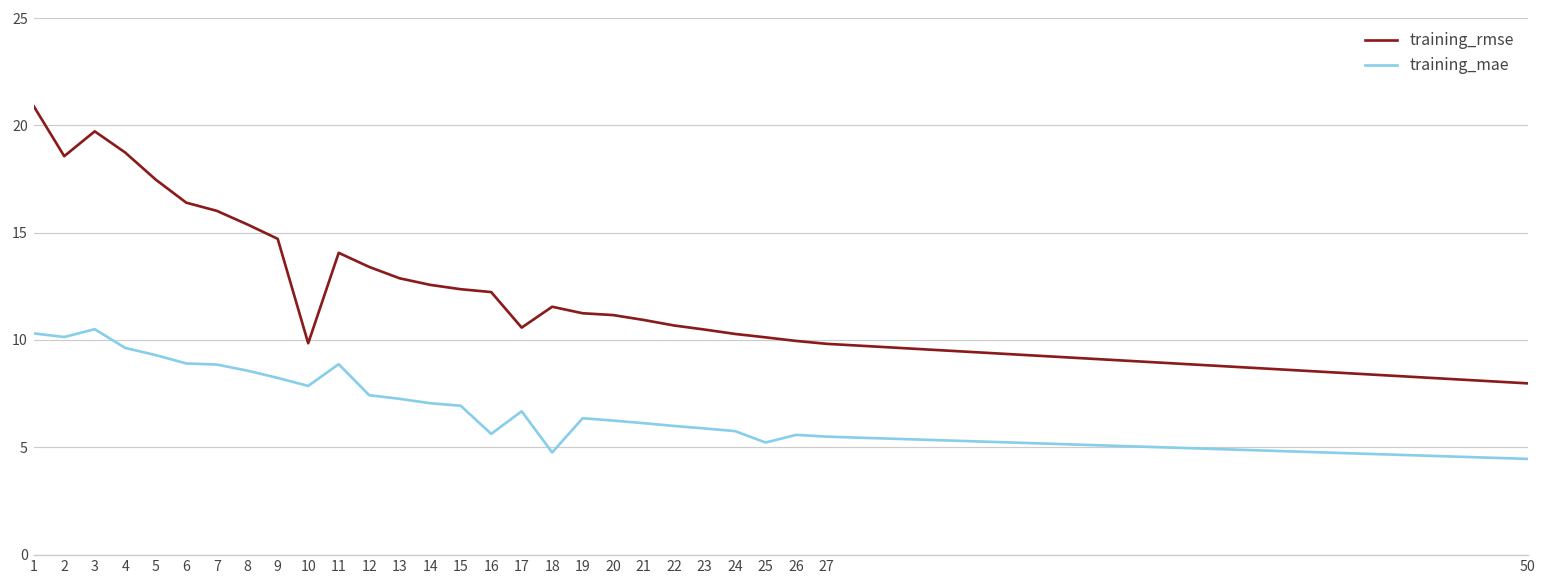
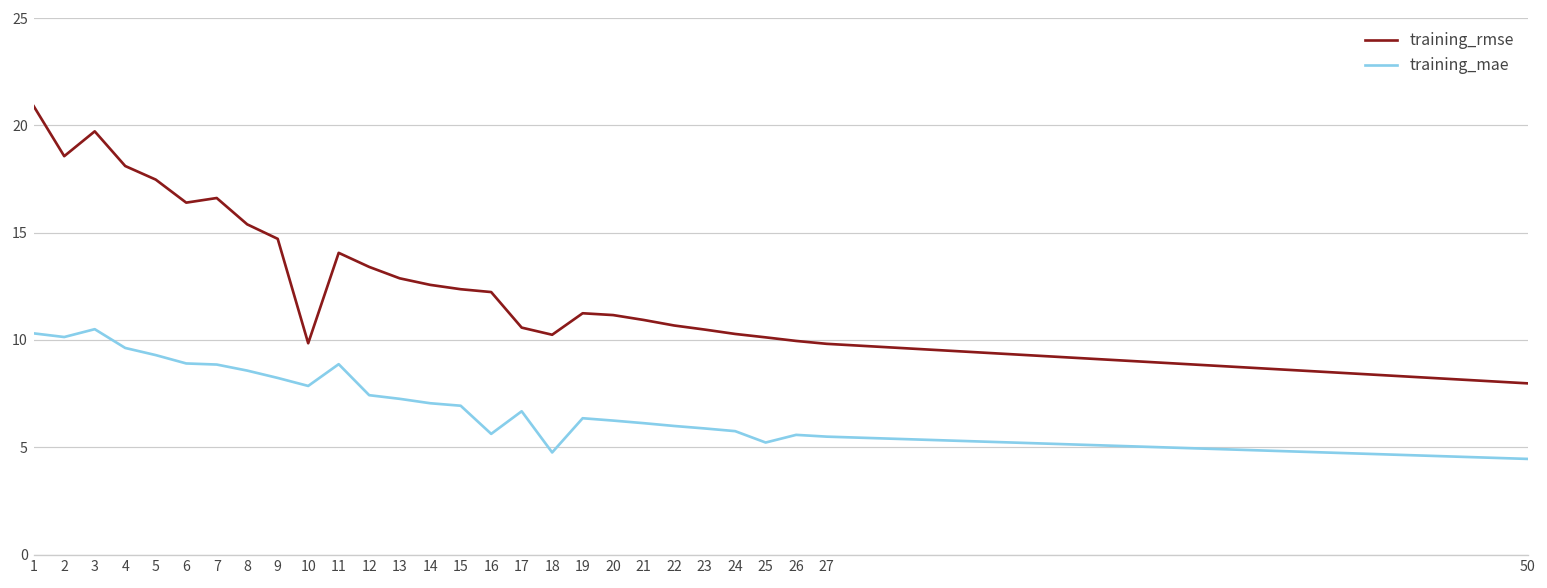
  {
    "training_rmse": {
      "1": 20.9,
      "2": 18.6,
      "3": 19.7,
-     "4": 18.7,
+     "4": 18.1,
      "5": 17.5,
      "6": 16.4,
-     "7": 16.0,
+     "7": 16.6,
      "8": 15.4,
      "9": 14.7,
      "10": 9.8,
      "11": 14.1,
      "12": 13.4,
      "13": 12.9,
      "14": 12.6,
      "15": 12.4,
      "16": 12.2,
      "17": 10.6,
-     "18": 11.5,
+     "18": 10.2,
      "19": 11.2,
      "20": 11.2,
      "21": 10.9,
      "22": 10.7,
      "23": 10.5,
      "24": 10.3,
      "25": 10.1,
      "26": 10.0,
      "27": 9.8,
      "50": 8.0
    },
    "training_mae": {
      "1": 10.3,
      "2": 10.1,
      "3": 10.5,
      "4": 9.6,
      "5": 9.3,
      "6": 8.9,
      "7": 8.9,
      "8": 8.6,
      "9": 8.2,
      "10": 7.9,
      "11": 8.9,
      "12": 7.4,
      "13": 7.3,
      "14": 7.1,
      "15": 6.9,
      "16": 5.6,
      "17": 6.7,
      "18": 4.8,
      "19": 6.4,
      "20": 6.2,
      "21": 6.1,
      "22": 6.0,
      "23": 5.9,
      "24": 5.8,
      "25": 5.2,
      "26": 5.6,
      "27": 5.5,
      "50": 4.5
    }
  }
